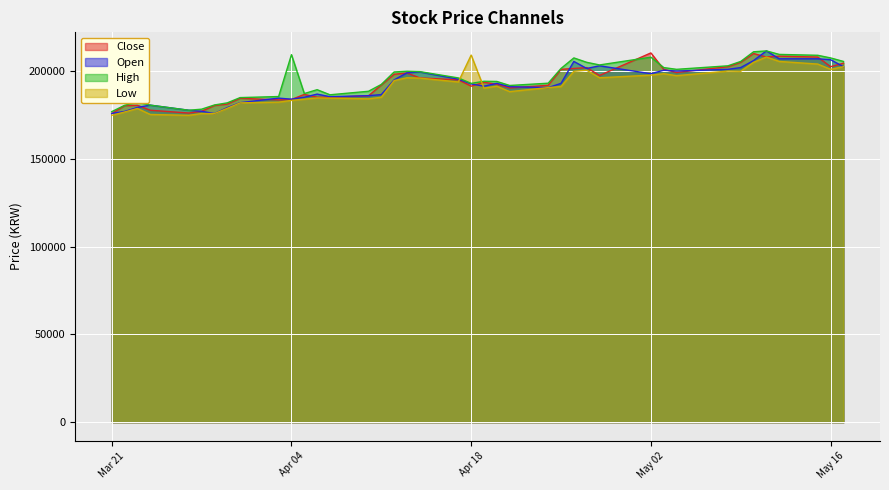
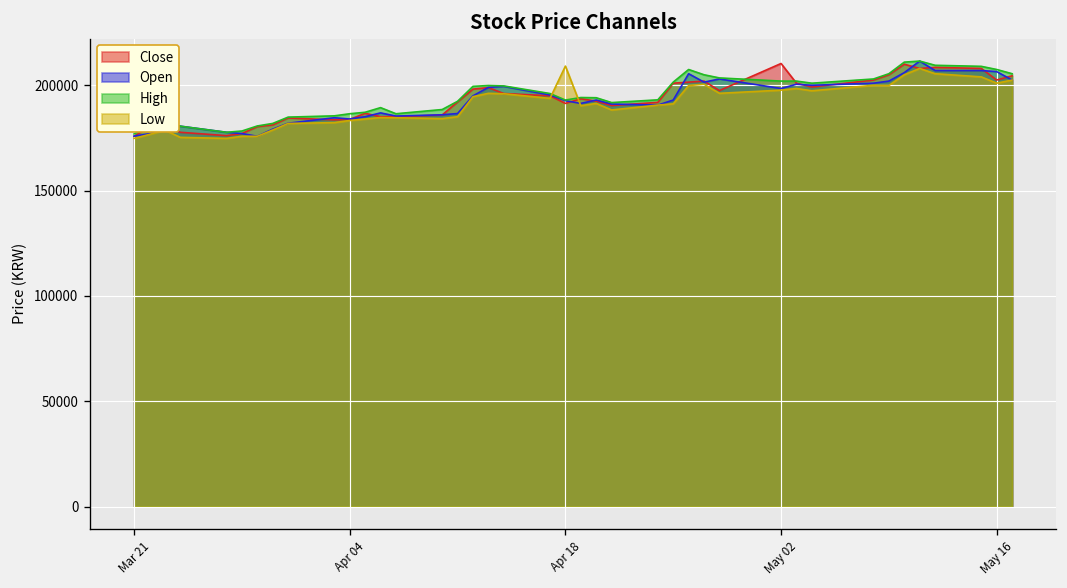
  {
    "Close": {
      "May 02": 210000,
      "May 16": 203000
    },
    "High": {
-     "Apr 04": 209000,
-     "May 02": 208000
+     "Apr 04": 187000,
+     "May 02": 202000
    },
    "Low": {
      "Apr 18": 209000,
      "May 16": 201000
    }
  }
